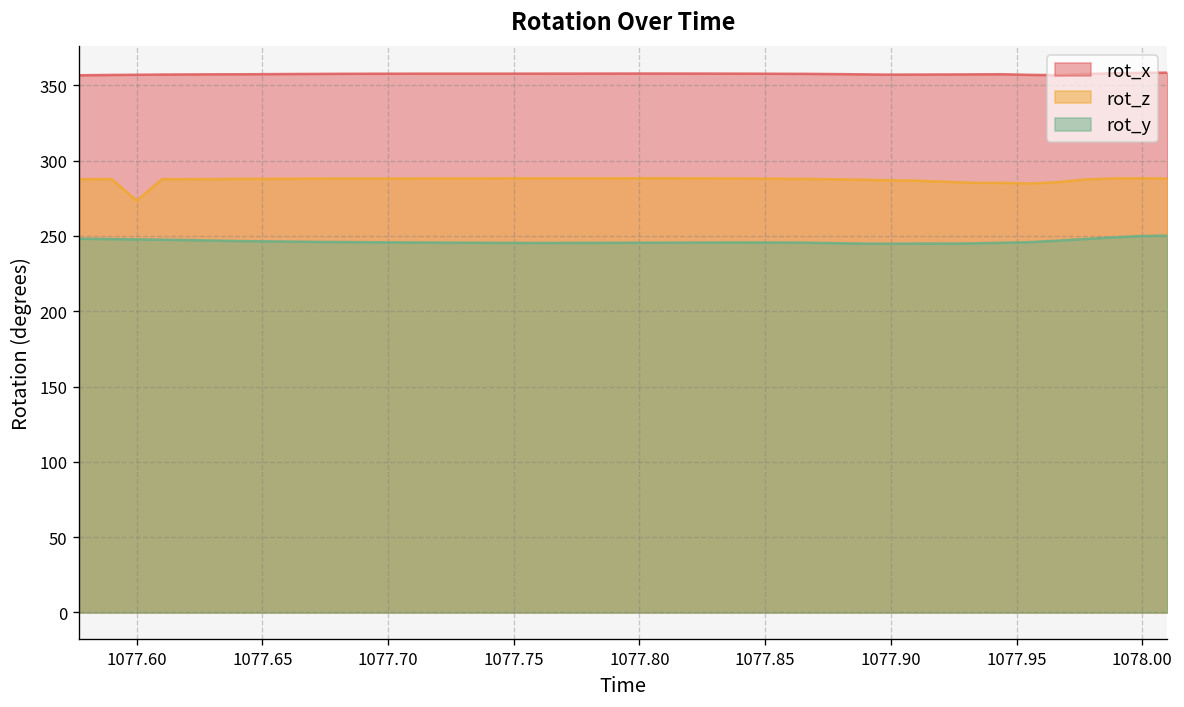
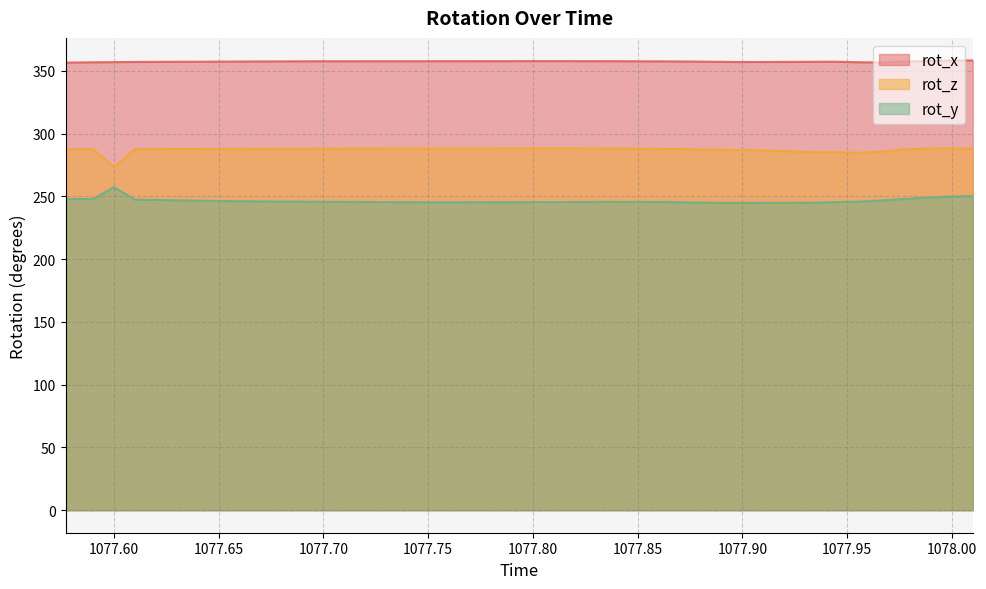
  {
    "rot_x": {
      "1077.60": 357
    },
    "rot_z": {
      "1077.60": 273
    },
    "rot_y": {
-     "1077.60": 248
+     "1077.60": 257
    }
  }
